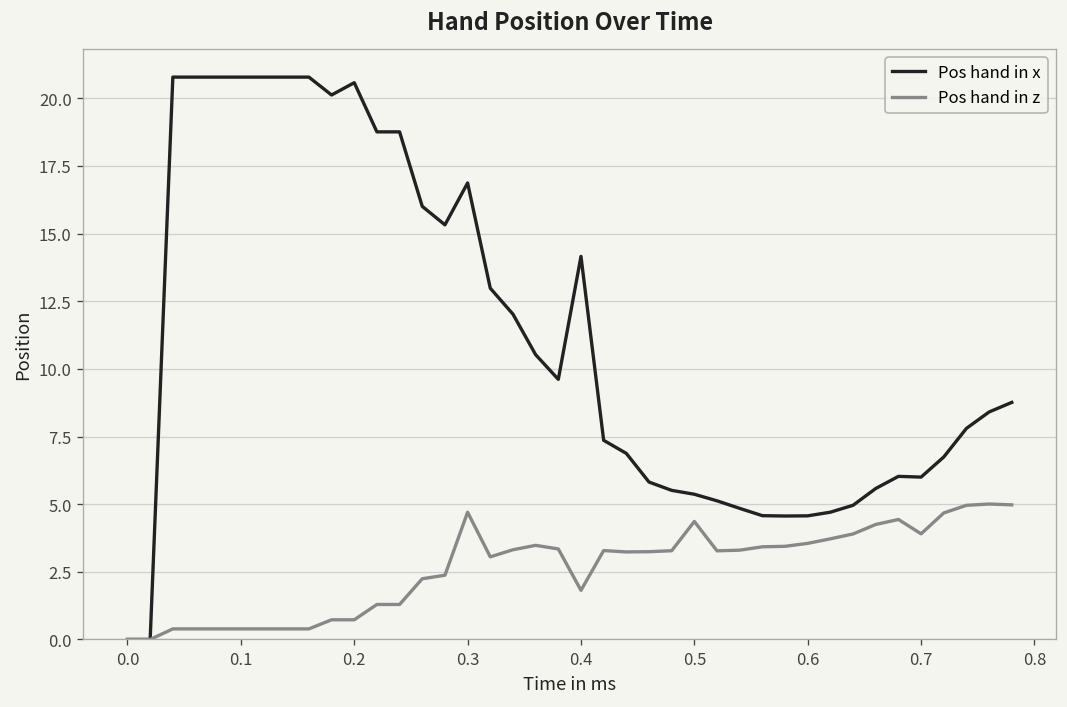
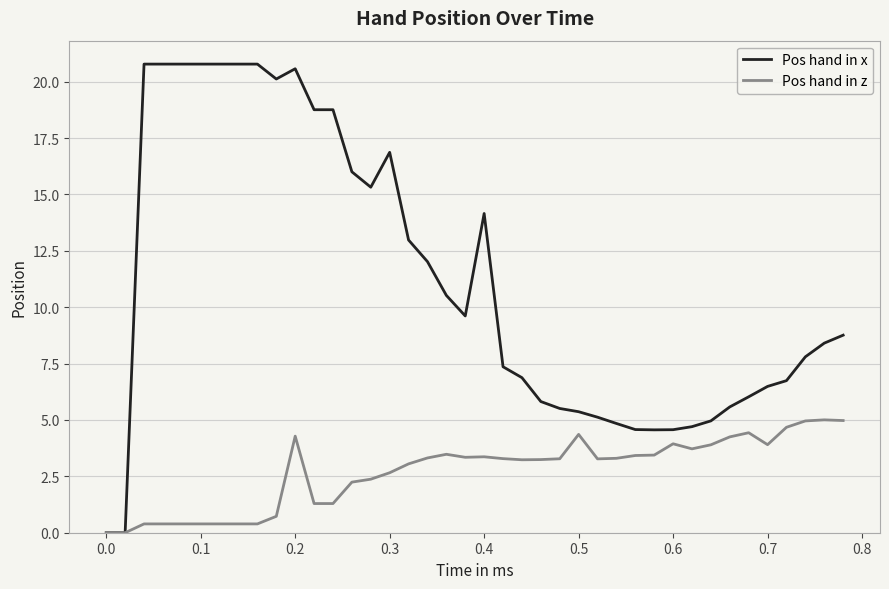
  {
    "Pos hand in x": {
      "0.1": 20.8,
      "0.2": 20.6,
      "0.3": 16.9,
      "0.4": 14.2,
      "0.5": 5.4,
      "0.6": 4.6,
-     "0.7": 6.0
+     "0.7": 6.5
    },
    "Pos hand in z": {
      "0.1": 0.4,
-     "0.2": 0.7,
-     "0.3": 4.7,
-     "0.4": 1.8,
+     "0.2": 4.3,
+     "0.3": 2.7,
+     "0.4": 3.4,
      "0.5": 4.4,
-     "0.6": 3.6,
+     "0.6": 3.9,
      "0.7": 3.9
    }
  }
